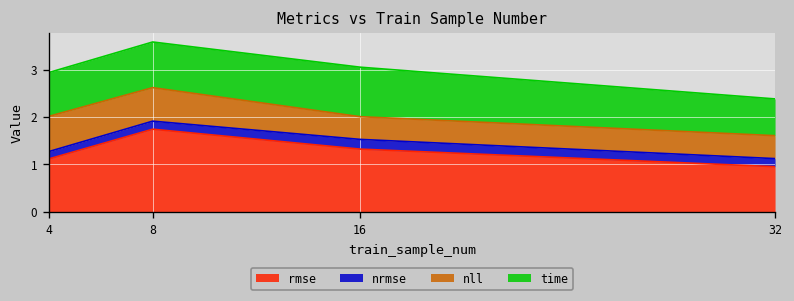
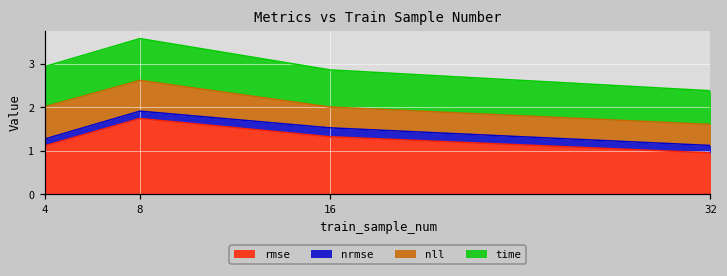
  {
    "rmse": {
      "4": 1.1,
      "8": 1.7,
      "16": 1.3,
      "32": 1.0
    },
    "nrmse": {
      "4": 0.2,
      "8": 0.2,
      "16": 0.2,
      "32": 0.2
    },
    "nll": {
      "4": 0.7,
      "8": 0.7,
      "16": 0.5,
      "32": 0.5
    },
    "time": {
      "4": 0.9,
      "8": 1.0,
-     "16": 1.0,
+     "16": 0.9,
      "32": 0.8
    }
  }
